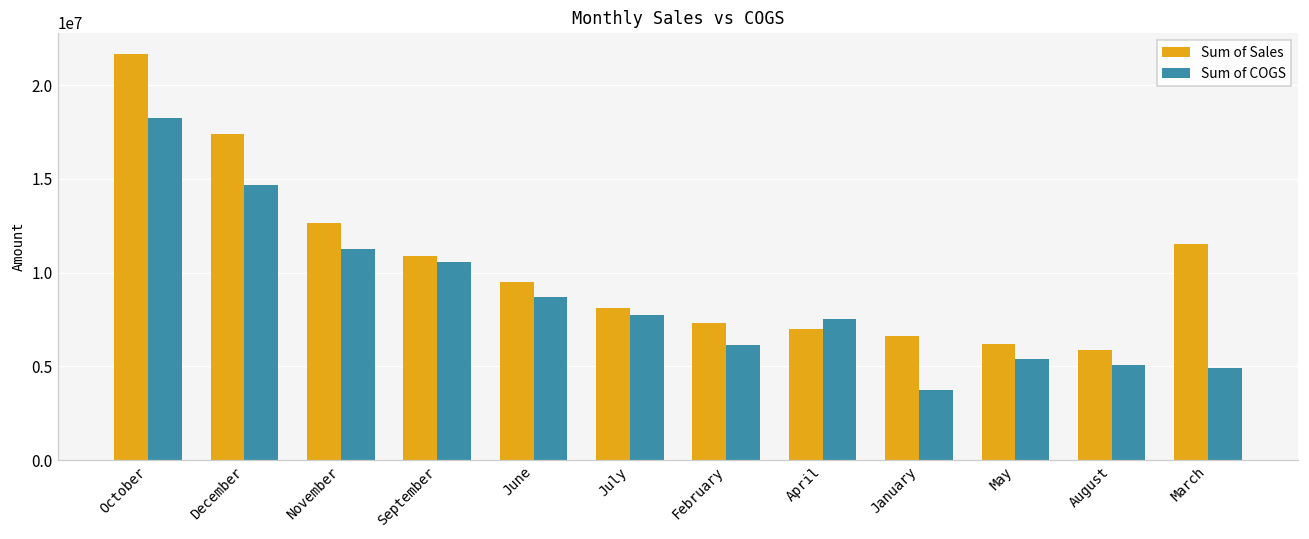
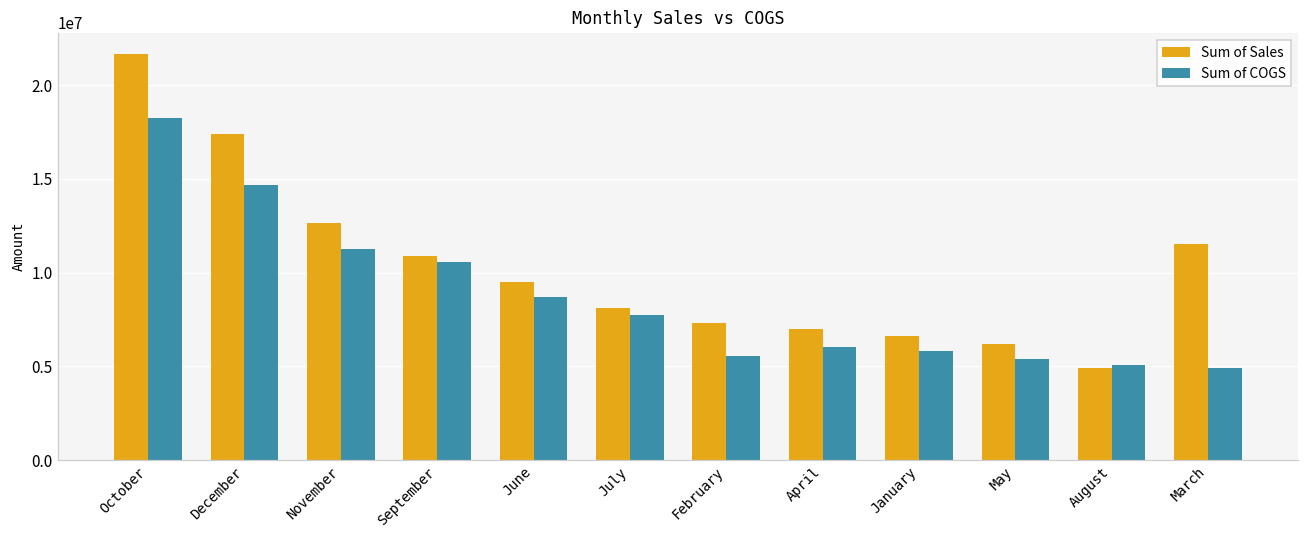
  {
    "Sum of Sales": {
      "October": 21700000,
      "December": 17400000,
      "November": 12700000,
      "September": 10900000,
      "June": 9500000,
      "July": 8100000,
      "February": 7300000,
      "April": 7000000,
      "January": 6600000,
      "May": 6200000,
-     "August": 5900000,
+     "August": 4900000,
      "March": 11500000
    },
    "Sum of COGS": {
      "October": 18200000,
      "December": 14600000,
      "November": 11300000,
      "September": 10600000,
      "June": 8700000,
      "July": 7700000,
-     "February": 6100000,
-     "April": 7500000,
-     "January": 3700000,
+     "February": 5600000,
+     "April": 6000000,
+     "January": 5800000,
      "May": 5400000,
      "August": 5100000,
      "March": 4900000
    }
  }
